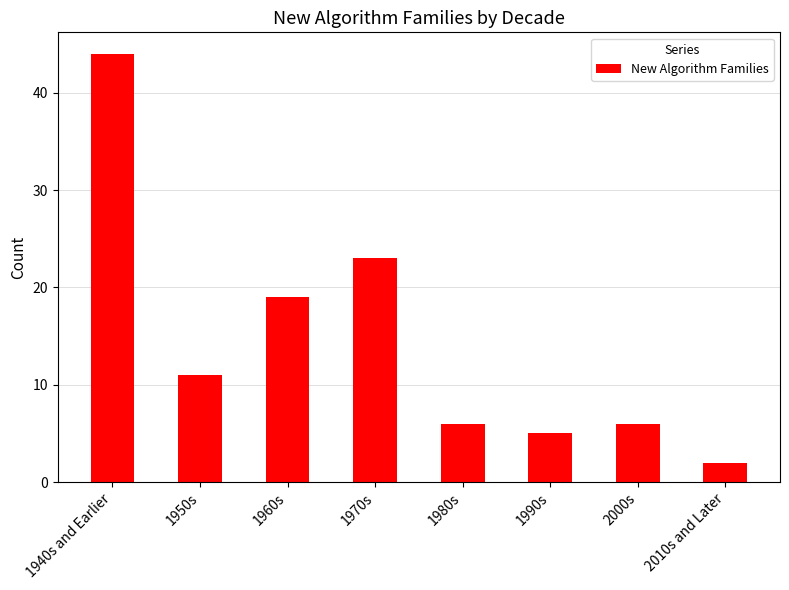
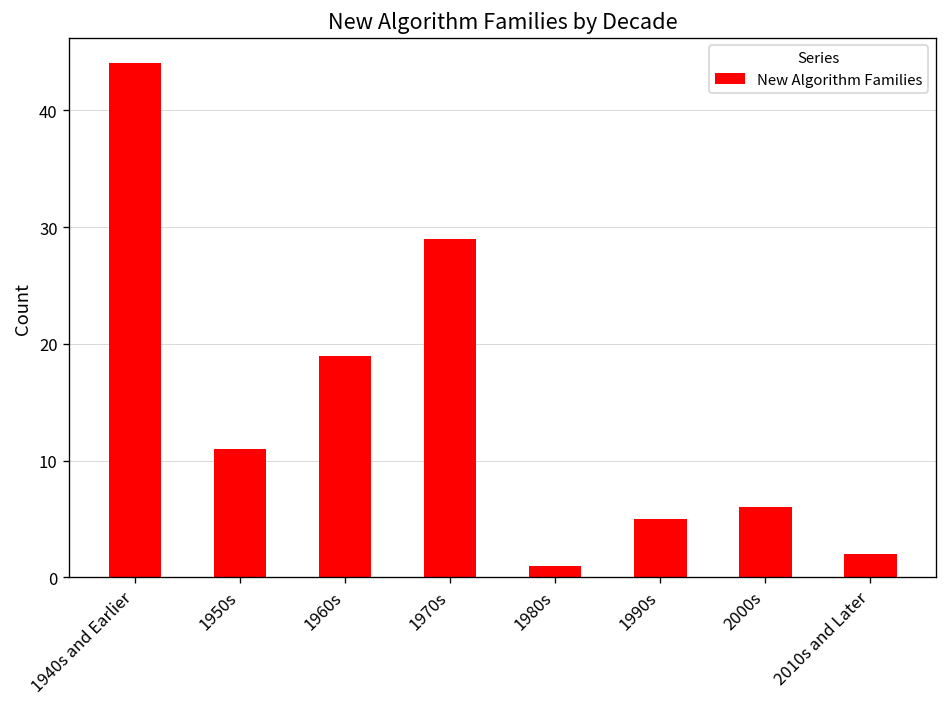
  {
    "1940s and Earlier": 44,
    "1950s": 11,
    "1960s": 19,
-   "1970s": 23,
-   "1980s": 6,
+   "1970s": 29,
+   "1980s": 1,
    "1990s": 5,
    "2000s": 6,
    "2010s and Later": 2
  }
